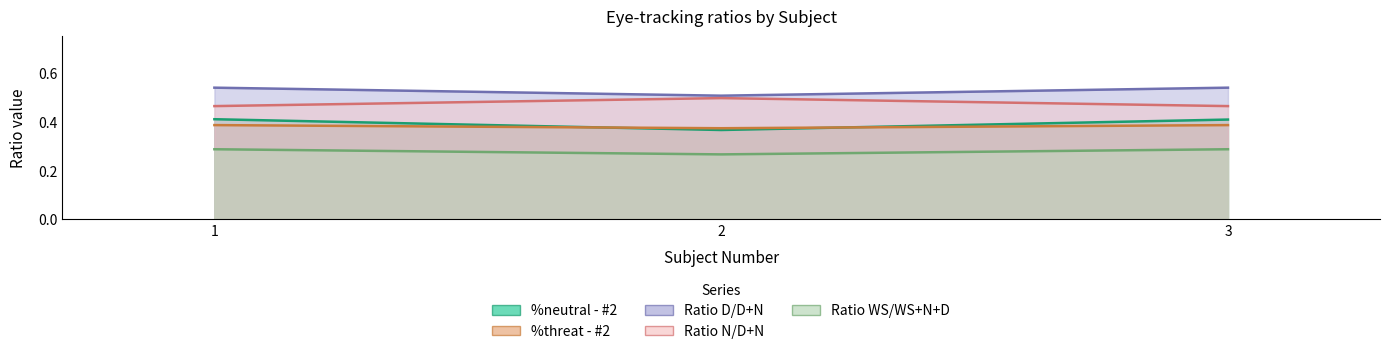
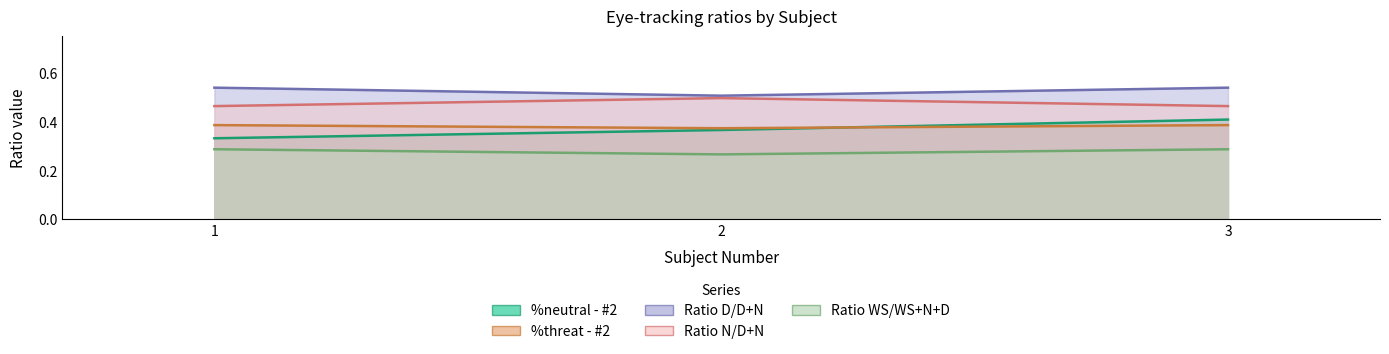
  {
    "%neutral - #2": {
-     "1": 0.41,
+     "1": 0.33,
      "3": 0.41
    }
  }
